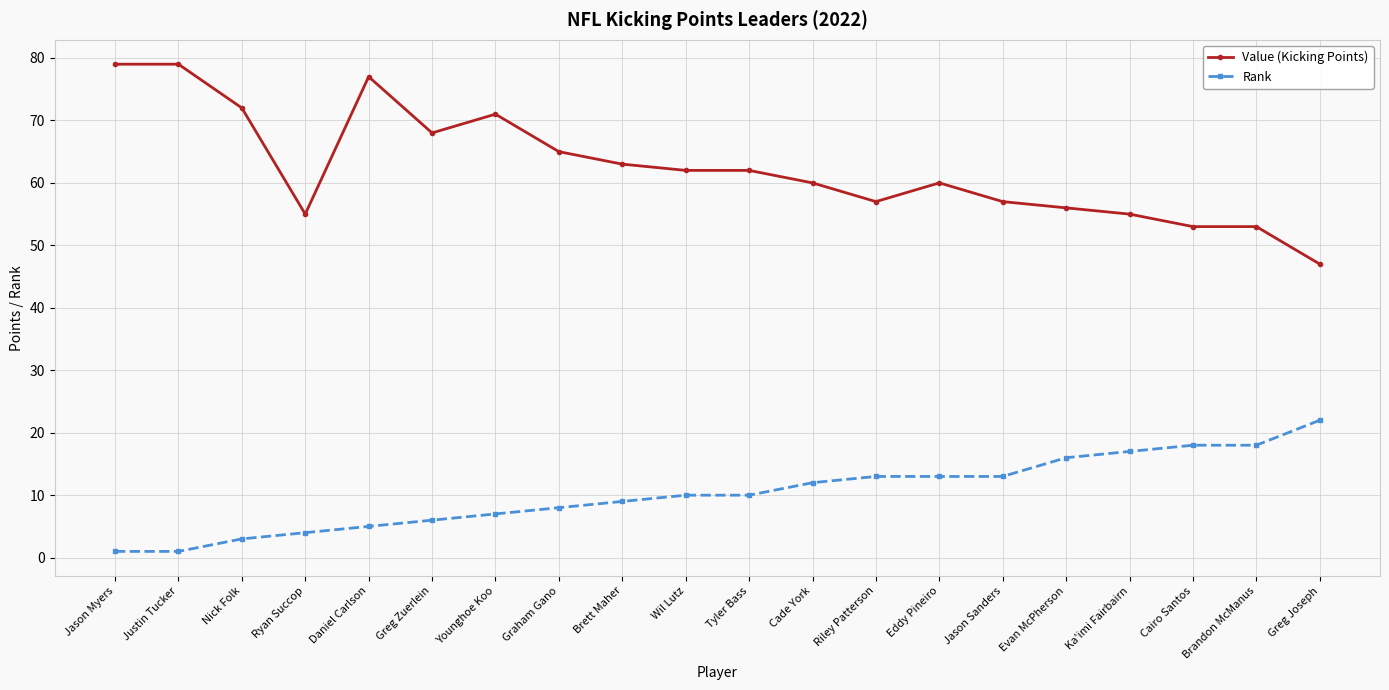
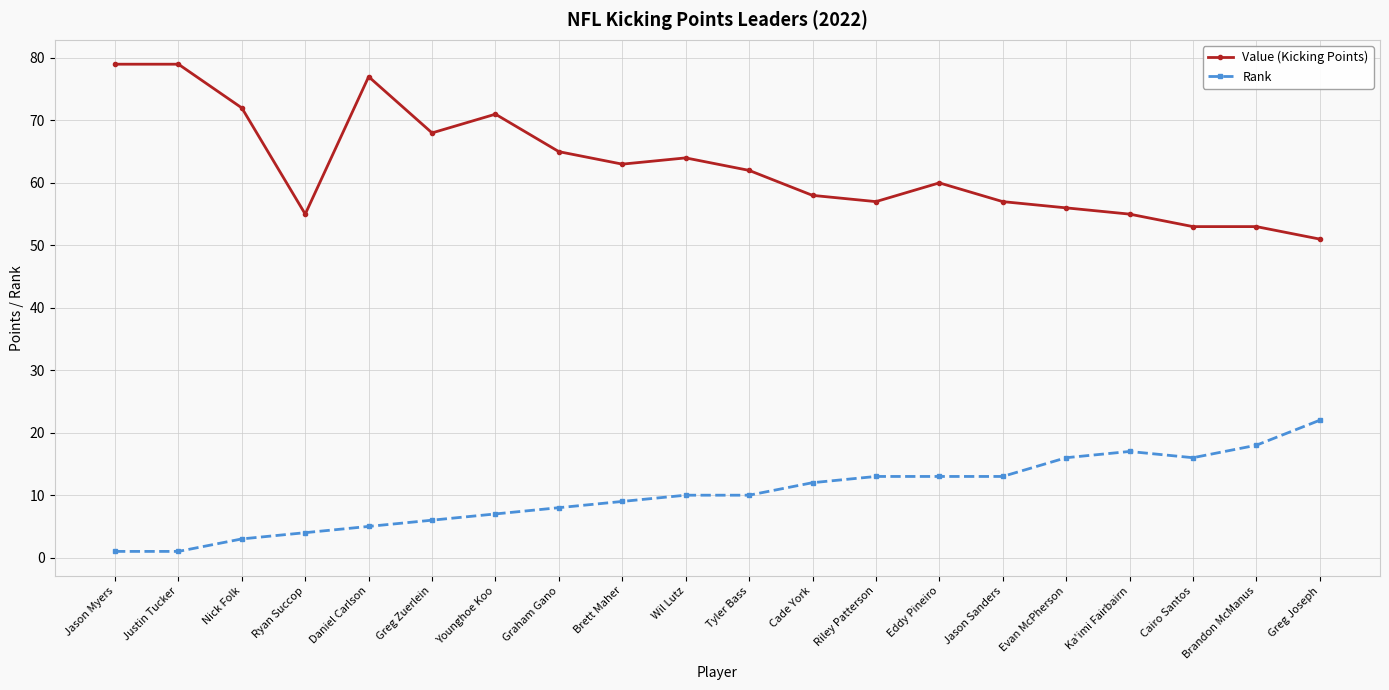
  {
    "Value (Kicking Points)": {
      "Jason Myers": 79,
      "Justin Tucker": 79,
      "Nick Folk": 72,
      "Ryan Succop": 55,
      "Daniel Carlson": 77,
      "Greg Zuerlein": 68,
      "Younghoe Koo": 71,
      "Graham Gano": 65,
      "Brett Maher": 63,
-     "Wil Lutz": 62,
+     "Wil Lutz": 64,
      "Tyler Bass": 62,
-     "Cade York": 60,
+     "Cade York": 58,
      "Riley Patterson": 57,
      "Eddy Pineiro": 60,
      "Jason Sanders": 57,
      "Evan McPherson": 56,
      "Ka'imi Fairbairn": 55,
      "Cairo Santos": 53,
      "Brandon McManus": 53,
-     "Greg Joseph": 47
+     "Greg Joseph": 51
    },
    "Rank": {
      "Jason Myers": 1,
      "Justin Tucker": 1,
      "Nick Folk": 3,
      "Ryan Succop": 4,
      "Daniel Carlson": 5,
      "Greg Zuerlein": 6,
      "Younghoe Koo": 7,
      "Graham Gano": 8,
      "Brett Maher": 9,
      "Wil Lutz": 10,
      "Tyler Bass": 10,
      "Cade York": 12,
      "Riley Patterson": 13,
      "Eddy Pineiro": 13,
      "Jason Sanders": 13,
      "Evan McPherson": 16,
      "Ka'imi Fairbairn": 17,
-     "Cairo Santos": 18,
+     "Cairo Santos": 16,
      "Brandon McManus": 18,
      "Greg Joseph": 22
    }
  }
